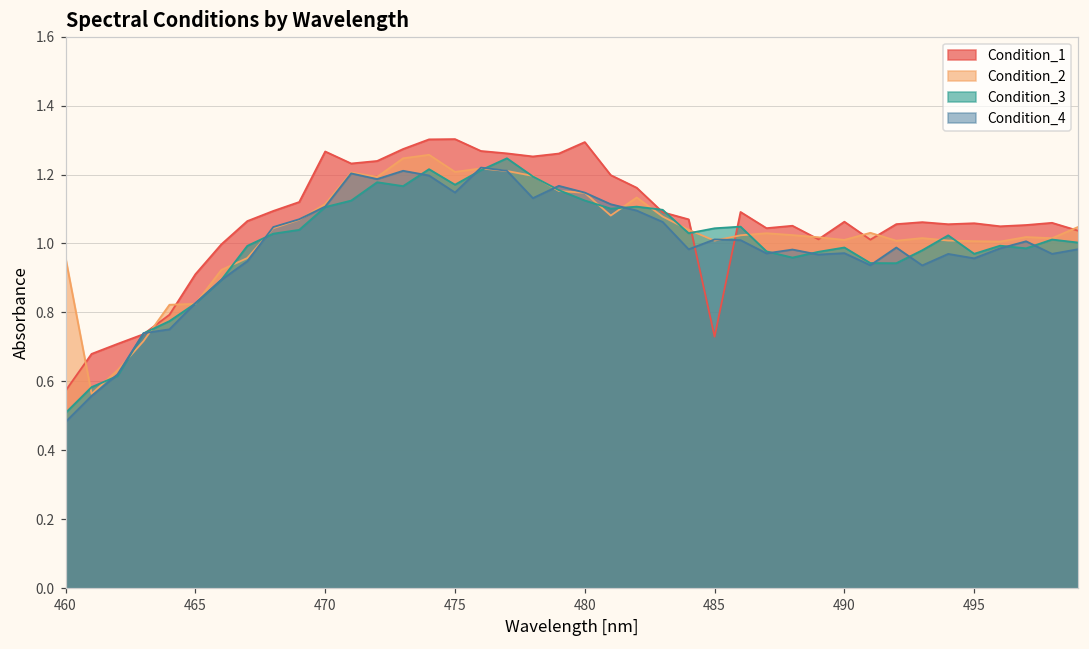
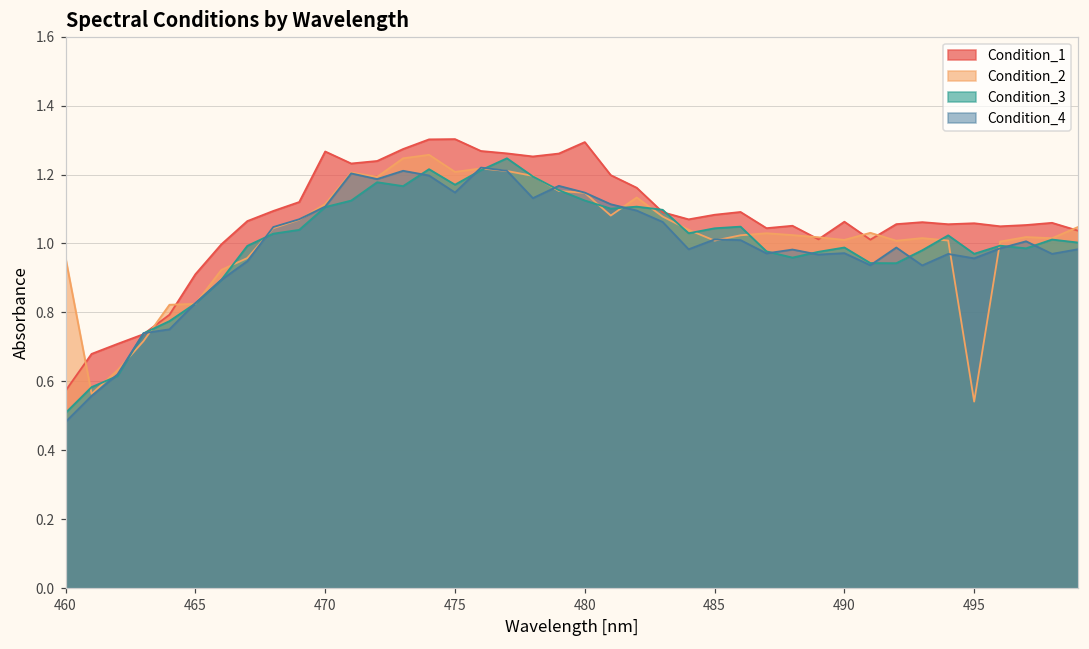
  {
    "Condition_1": {
      "460": 0.57,
      "465": 0.91,
      "470": 1.27,
      "475": 1.30,
      "480": 1.29,
-     "485": 0.73,
+     "485": 1.08,
      "490": 1.06,
      "495": 1.06
    },
    "Condition_2": {
      "460": 0.96,
      "475": 1.21,
      "490": 1.01,
-     "495": 1.01
+     "495": 0.54
    }
  }
